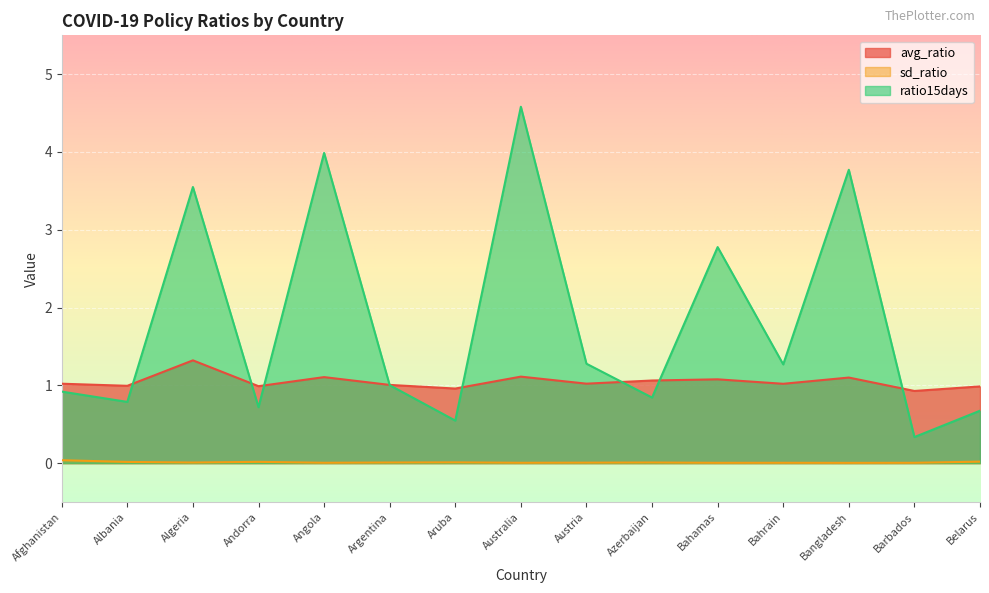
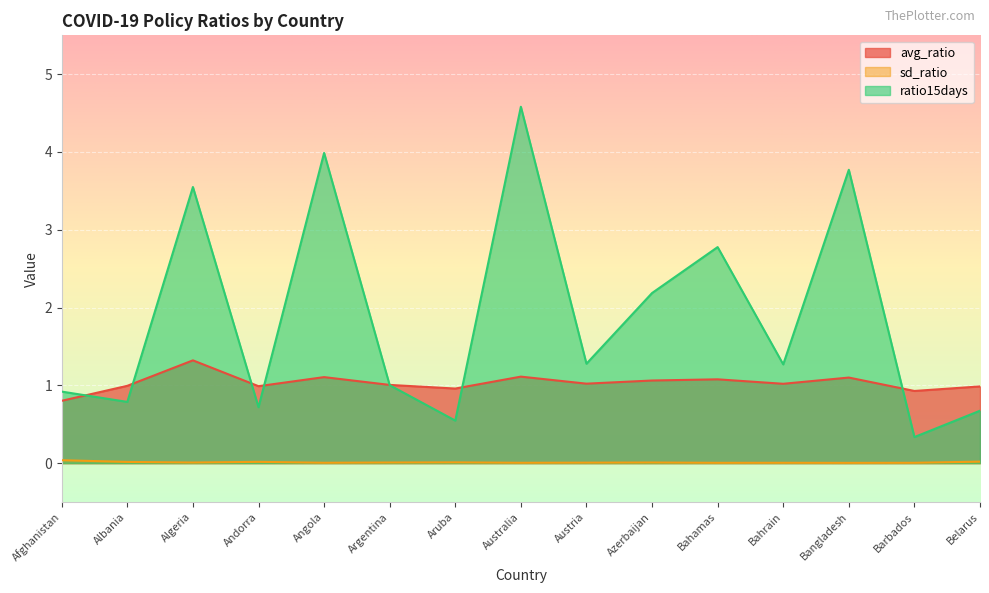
  {
    "avg_ratio": {
-     "Afghanistan": 1.0,
+     "Afghanistan": 0.8,
      "Albania": 1.0,
      "Algeria": 1.3,
      "Andorra": 1.0,
      "Angola": 1.1,
      "Aruba": 1.0,
      "Australia": 1.1,
      "Austria": 1.0,
      "Azerbaijan": 1.1,
      "Bahamas": 1.1,
      "Bahrain": 1.0,
      "Bangladesh": 1.1,
      "Barbados": 0.9,
      "Belarus": 1.0
    },
    "sd_ratio": {
      "Afghanistan": 0.0,
      "Albania": 0.0,
      "Algeria": 0.0,
      "Andorra": 0.0,
      "Angola": 0.0,
      "Argentina": 0.0,
      "Aruba": 0.0,
      "Australia": 0.0,
      "Austria": 0.0,
      "Azerbaijan": 0.0,
      "Bahamas": 0.0,
      "Bahrain": 0.0,
      "Bangladesh": 0.0,
      "Barbados": 0.0,
      "Belarus": 0.0
    },
    "ratio15days": {
      "Afghanistan": 0.9,
      "Albania": 0.8,
      "Algeria": 3.5,
      "Andorra": 0.7,
      "Angola": 4.0,
      "Aruba": 0.5,
      "Australia": 4.6,
      "Austria": 1.3,
-     "Azerbaijan": 0.8,
+     "Azerbaijan": 2.2,
      "Bahamas": 2.8,
      "Bahrain": 1.3,
      "Bangladesh": 3.8,
      "Barbados": 0.3,
      "Belarus": 0.7
    }
  }
